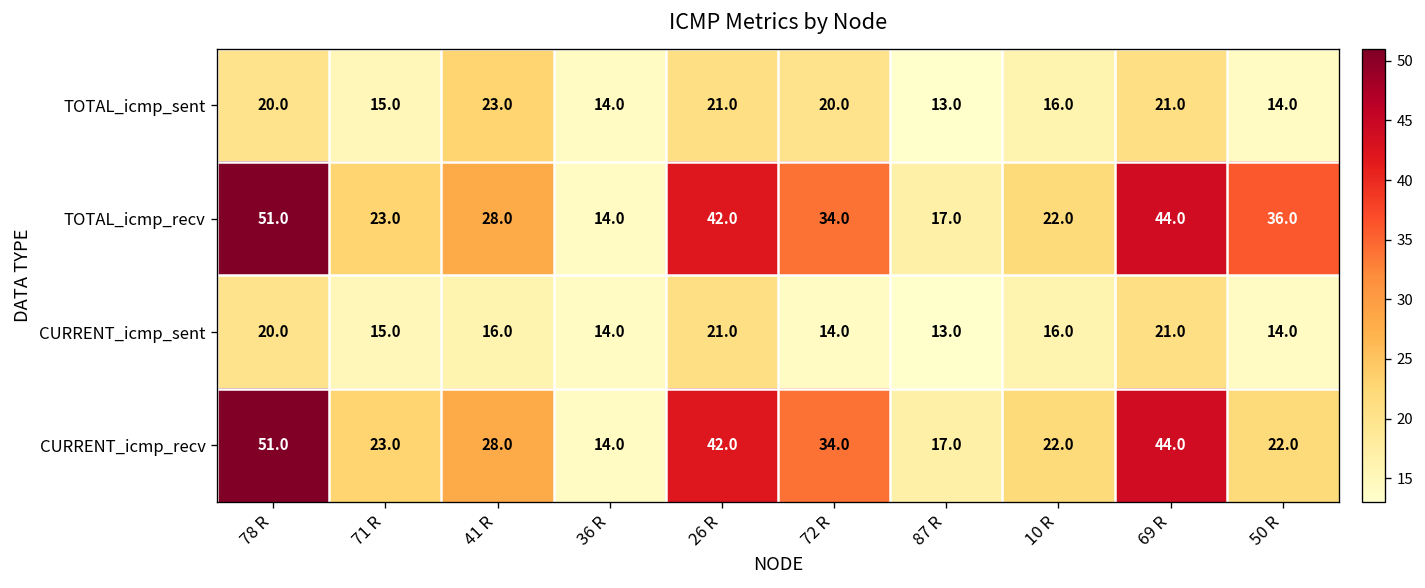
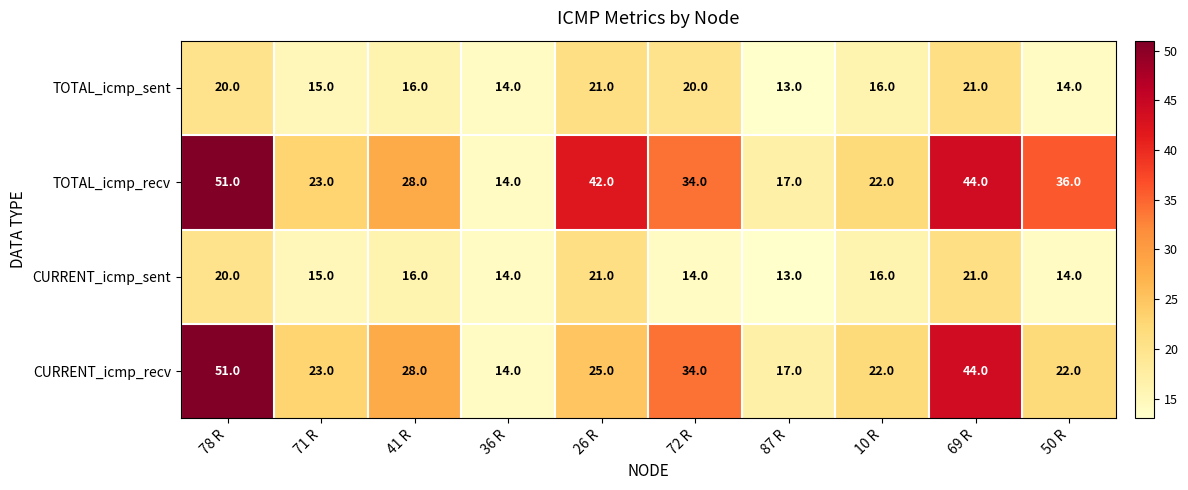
  {
    "TOTAL_icmp_sent": {
      "78 R": 20.0,
      "71 R": 15.0,
-     "41 R": 23.0,
+     "41 R": 16.0,
      "36 R": 14.0,
      "26 R": 21.0,
      "72 R": 20.0,
      "87 R": 13.0,
      "10 R": 16.0,
      "69 R": 21.0,
      "50 R": 14.0
    },
    "TOTAL_icmp_recv": {
      "78 R": 51.0,
      "71 R": 23.0,
      "41 R": 28.0,
      "36 R": 14.0,
      "26 R": 42.0,
      "72 R": 34.0,
      "87 R": 17.0,
      "10 R": 22.0,
      "69 R": 44.0,
      "50 R": 36.0
    },
    "CURRENT_icmp_sent": {
      "78 R": 20.0,
      "71 R": 15.0,
      "41 R": 16.0,
      "36 R": 14.0,
      "26 R": 21.0,
      "72 R": 14.0,
      "87 R": 13.0,
      "10 R": 16.0,
      "69 R": 21.0,
      "50 R": 14.0
    },
    "CURRENT_icmp_recv": {
      "78 R": 51.0,
      "71 R": 23.0,
      "41 R": 28.0,
      "36 R": 14.0,
-     "26 R": 42.0,
+     "26 R": 25.0,
      "72 R": 34.0,
      "87 R": 17.0,
      "10 R": 22.0,
      "69 R": 44.0,
      "50 R": 22.0
    }
  }
